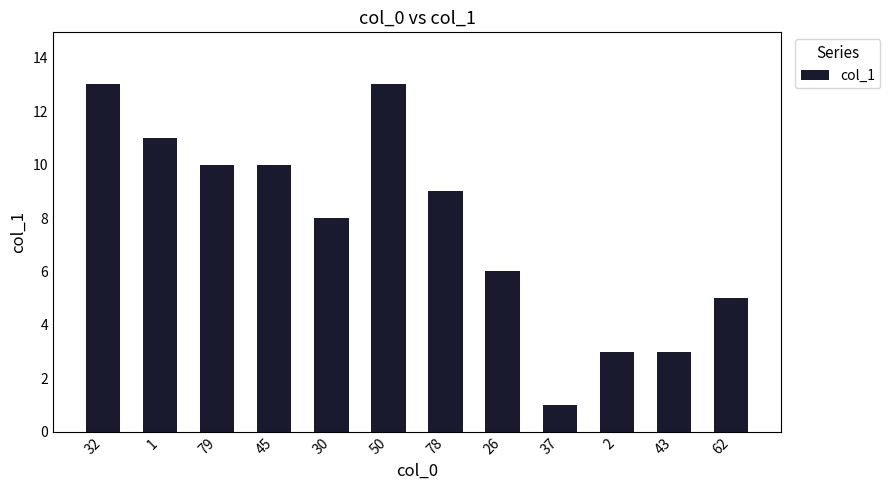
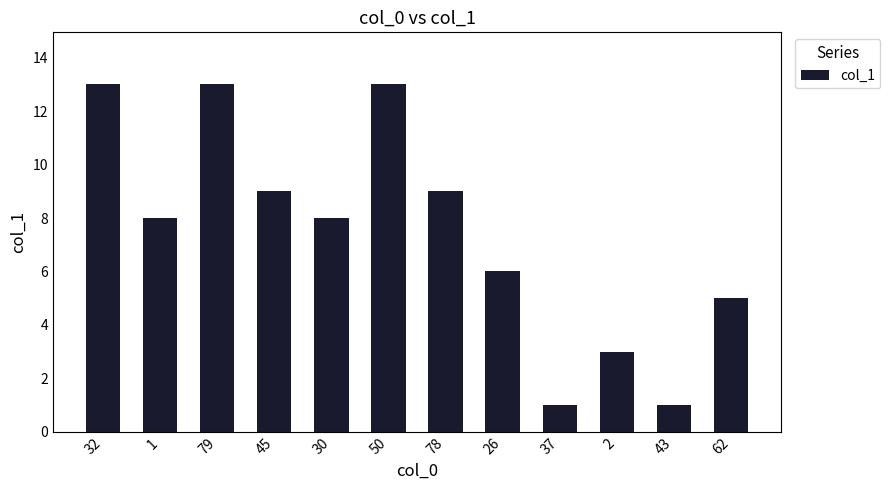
  {
    "32": 13,
-   "1": 11,
-   "79": 10,
-   "45": 10,
+   "1": 8,
+   "79": 13,
+   "45": 9,
    "30": 8,
    "50": 13,
    "78": 9,
    "26": 6,
    "37": 1,
    "2": 3,
-   "43": 3,
+   "43": 1,
    "62": 5
  }
